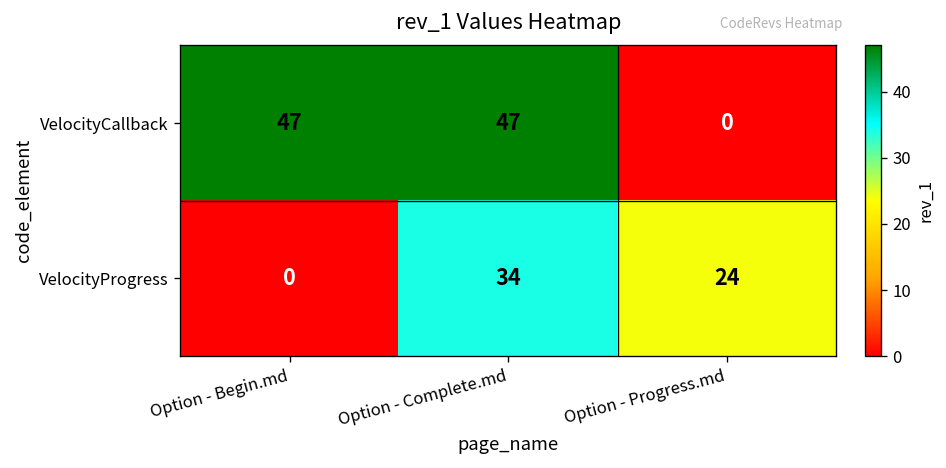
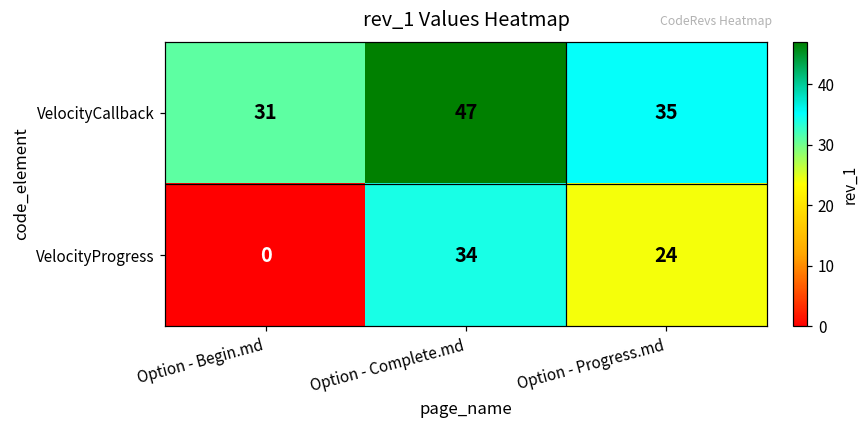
  {
    "VelocityCallback": {
-     "Option - Begin.md": 47,
+     "Option - Begin.md": 31,
      "Option - Complete.md": 47,
-     "Option - Progress.md": 0
+     "Option - Progress.md": 35
    },
    "VelocityProgress": {
      "Option - Begin.md": 0,
      "Option - Complete.md": 34,
      "Option - Progress.md": 24
    }
  }
